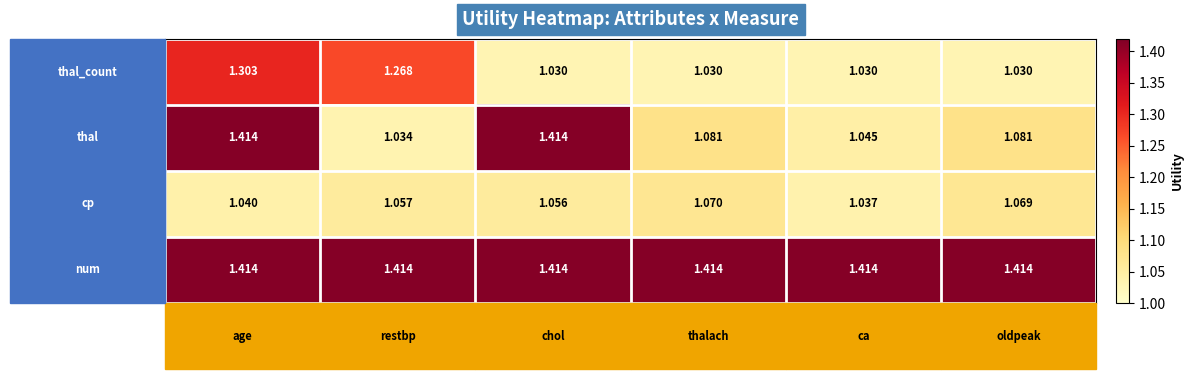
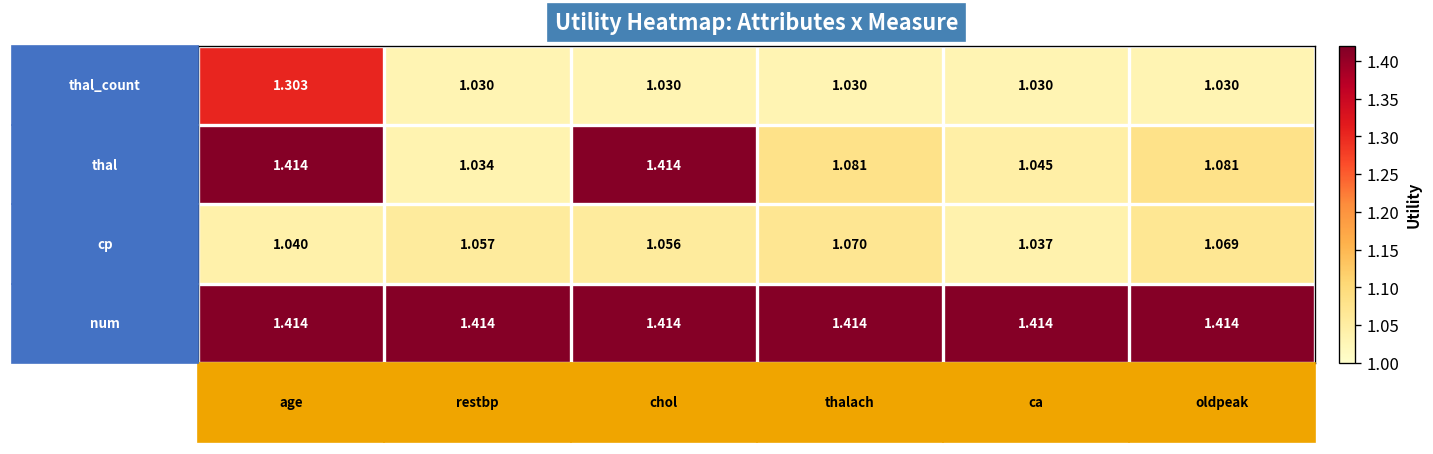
  {
    "thal_count": {
      "age": 1.303,
-     "restbp": 1.268,
+     "restbp": 1.030,
      "chol": 1.030,
      "thalach": 1.030,
      "oldpeak": 1.030
    }
  }
